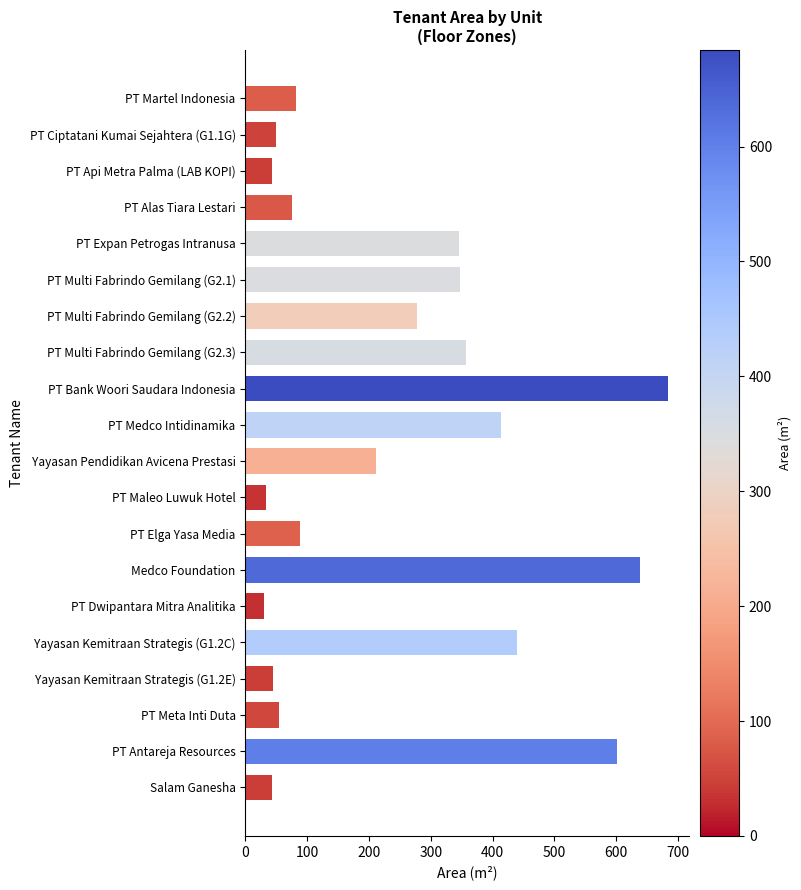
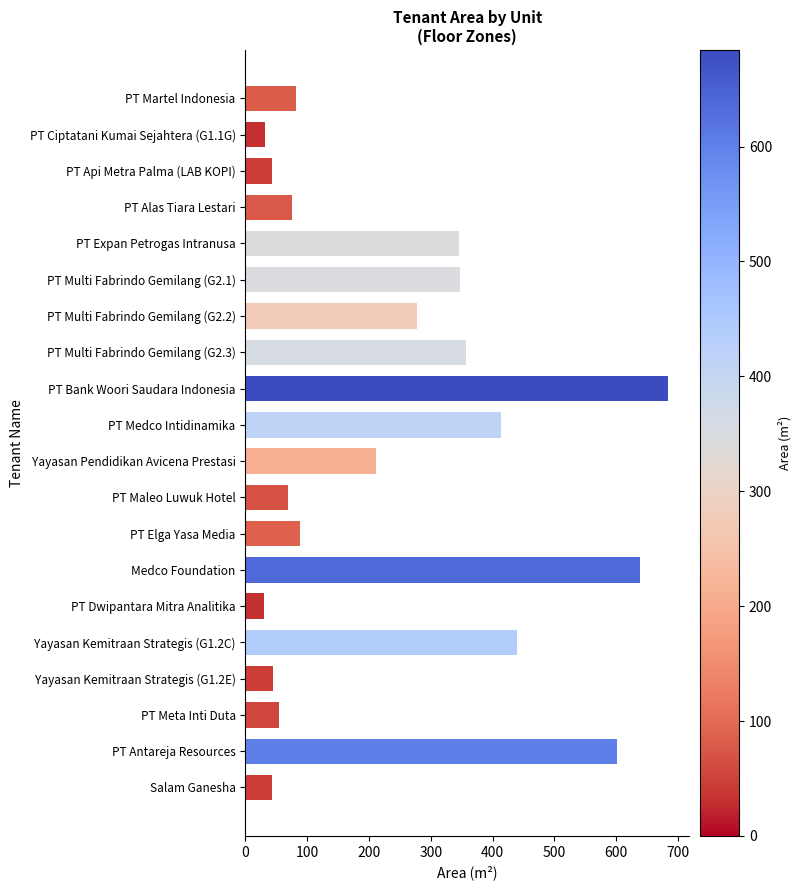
  {
    "PT Martel Indonesia": 80,
-   "PT Ciptatani Kumai Sejahtera (G1.1G)": 50,
+   "PT Ciptatani Kumai Sejahtera (G1.1G)": 30,
    "PT Api Metra Palma (LAB KOPI)": 40,
    "PT Alas Tiara Lestari": 80,
    "PT Expan Petrogas Intranusa": 350,
    "PT Multi Fabrindo Gemilang (G2.1)": 350,
    "PT Multi Fabrindo Gemilang (G2.2)": 280,
    "PT Multi Fabrindo Gemilang (G2.3)": 360,
    "PT Bank Woori Saudara Indonesia": 680,
    "PT Medco Intidinamika": 410,
    "Yayasan Pendidikan Avicena Prestasi": 210,
-   "PT Maleo Luwuk Hotel": 30,
+   "PT Maleo Luwuk Hotel": 70,
    "PT Elga Yasa Media": 90,
    "Medco Foundation": 640,
    "PT Dwipantara Mitra Analitika": 30,
    "Yayasan Kemitraan Strategis (G1.2C)": 440,
    "Yayasan Kemitraan Strategis (G1.2E)": 50,
    "PT Meta Inti Duta": 50,
    "PT Antareja Resources": 600,
    "Salam Ganesha": 40
  }
